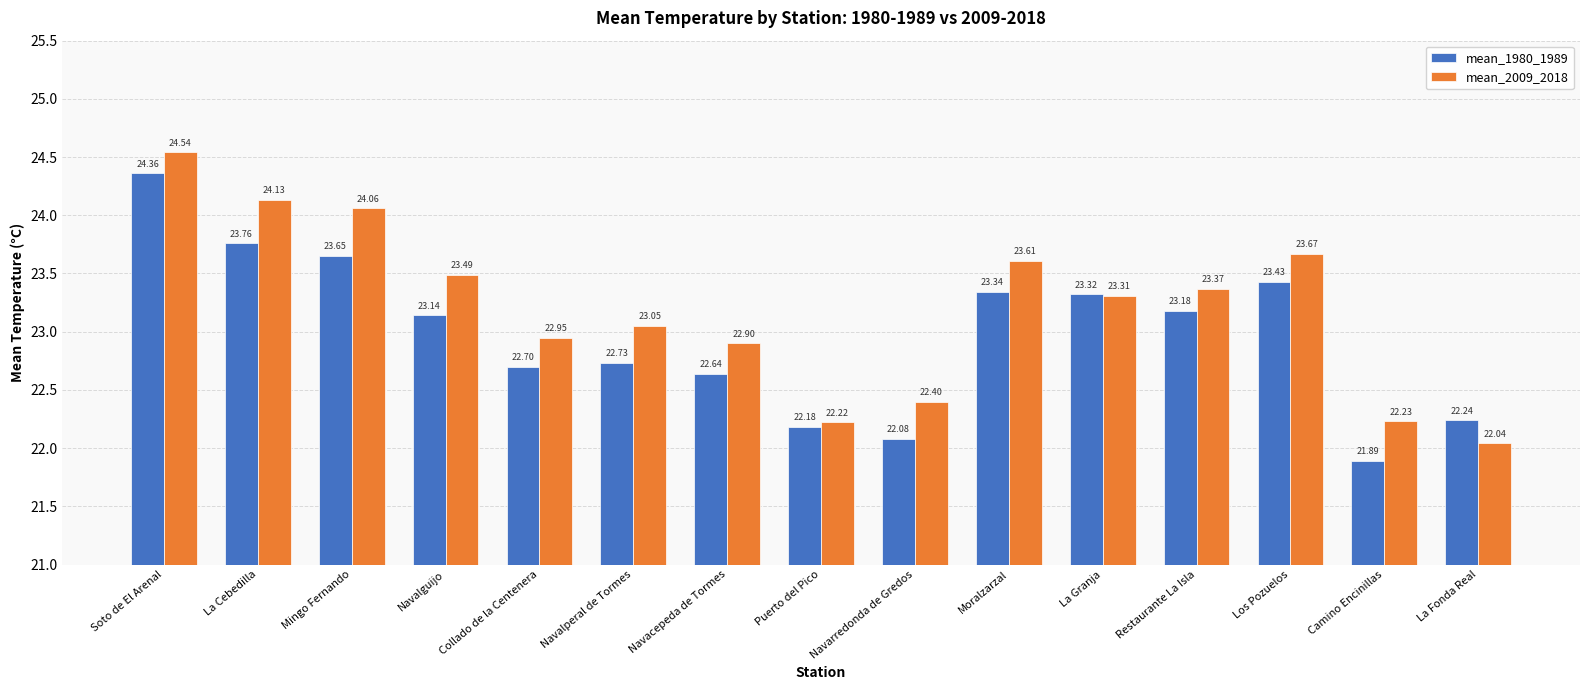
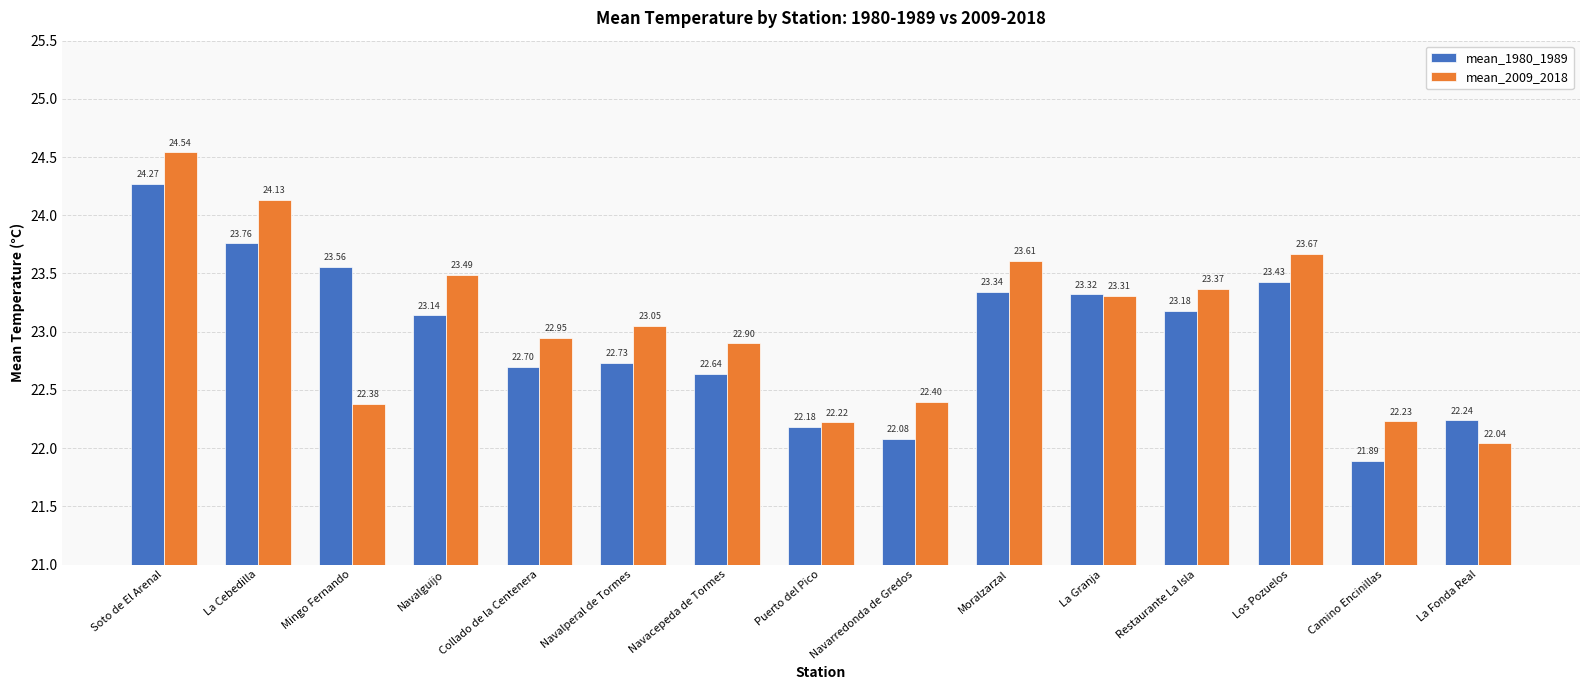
  {
    "mean_1980_1989": {
-     "Soto de El Arenal": 24.36,
+     "Soto de El Arenal": 24.27,
      "La Cebedilla": 23.76,
-     "Mingo Fernando": 23.65,
+     "Mingo Fernando": 23.56,
      "Navalguijo": 23.14,
      "Collado de la Centenera": 22.70,
      "Navalperal de Tormes": 22.73,
      "Navacepeda de Tormes": 22.64,
      "Puerto del Pico": 22.18,
      "Navarredonda de Gredos": 22.08,
      "Moralzarzal": 23.34,
      "La Granja": 23.32,
      "Restaurante La Isla": 23.18,
      "Los Pozuelos": 23.43,
      "Camino Encinillas": 21.89,
      "La Fonda Real": 22.24
    },
    "mean_2009_2018": {
      "Soto de El Arenal": 24.54,
      "La Cebedilla": 24.13,
-     "Mingo Fernando": 24.06,
+     "Mingo Fernando": 22.38,
      "Navalguijo": 23.49,
      "Collado de la Centenera": 22.95,
      "Navalperal de Tormes": 23.05,
      "Navacepeda de Tormes": 22.90,
      "Puerto del Pico": 22.22,
      "Navarredonda de Gredos": 22.40,
      "Moralzarzal": 23.61,
      "La Granja": 23.31,
      "Restaurante La Isla": 23.37,
      "Los Pozuelos": 23.67,
      "Camino Encinillas": 22.23,
      "La Fonda Real": 22.04
    }
  }
